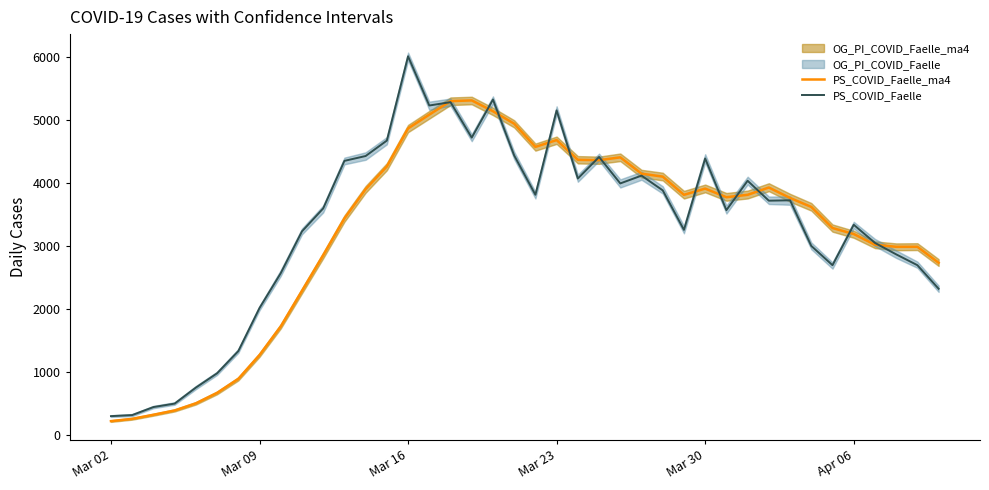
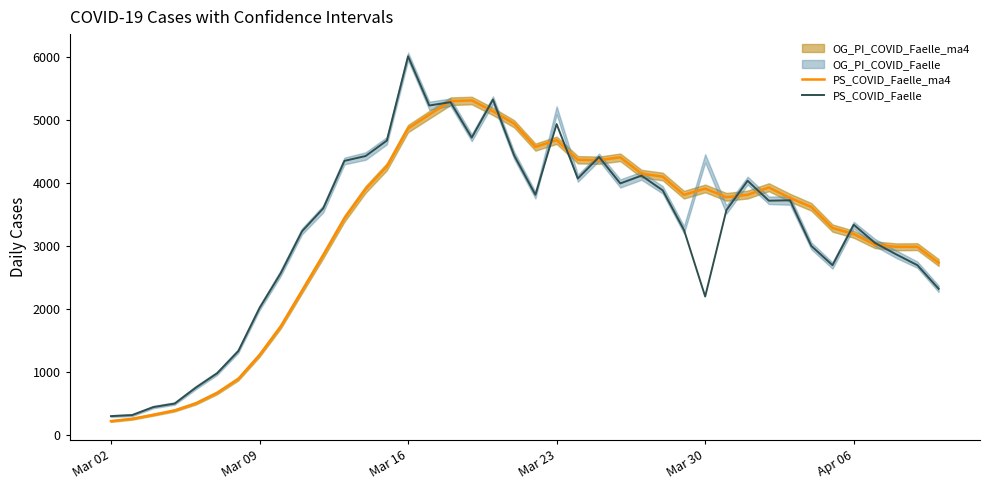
  {
    "PS_COVID_Faelle_ma4": {
      "Mar 16": 4900,
      "Mar 23": 4700,
      "Mar 30": 3900,
      "Apr 06": 3200
    },
    "PS_COVID_Faelle": {
      "Mar 16": 6000,
-     "Mar 23": 5200,
-     "Mar 30": 4400,
+     "Mar 23": 4900,
+     "Mar 30": 2200,
      "Apr 06": 3300
    }
  }
